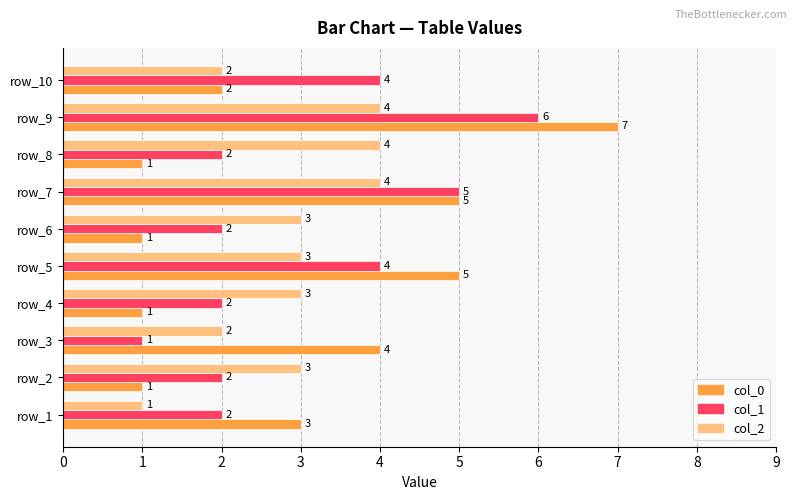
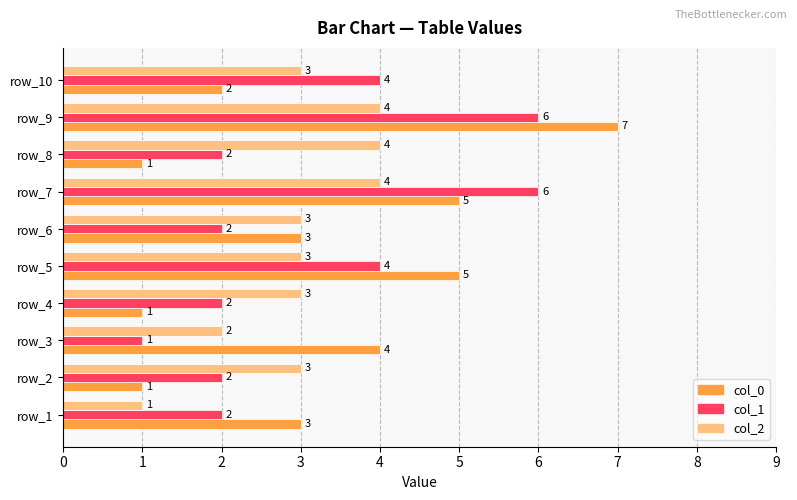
  {
    "col_0": {
      "row_10": 2,
      "row_9": 7,
      "row_8": 1,
      "row_7": 5,
-     "row_6": 1,
+     "row_6": 3,
      "row_5": 5,
      "row_4": 1,
      "row_3": 4,
      "row_2": 1,
      "row_1": 3
    },
    "col_1": {
      "row_10": 4,
      "row_9": 6,
      "row_8": 2,
-     "row_7": 5,
+     "row_7": 6,
      "row_6": 2,
      "row_5": 4,
      "row_4": 2,
      "row_3": 1,
      "row_2": 2,
      "row_1": 2
    },
    "col_2": {
-     "row_10": 2,
+     "row_10": 3,
      "row_9": 4,
      "row_8": 4,
      "row_7": 4,
      "row_6": 3,
      "row_5": 3,
      "row_4": 3,
      "row_3": 2,
      "row_2": 3,
      "row_1": 1
    }
  }
